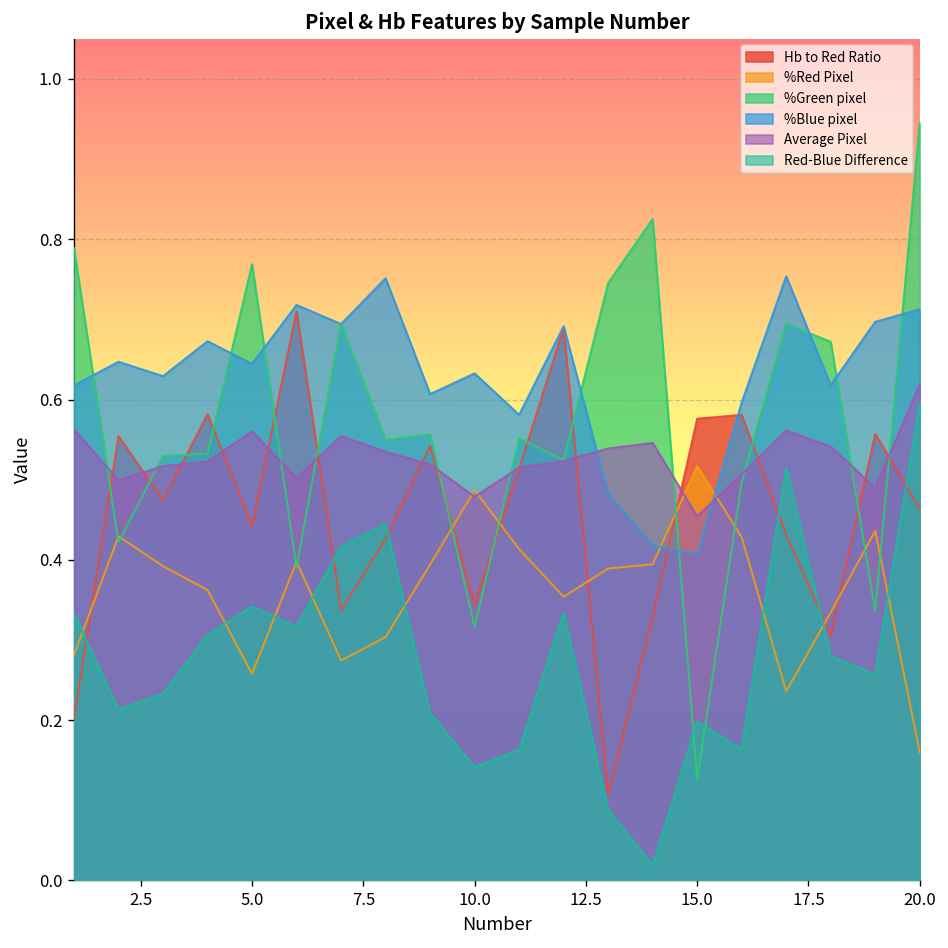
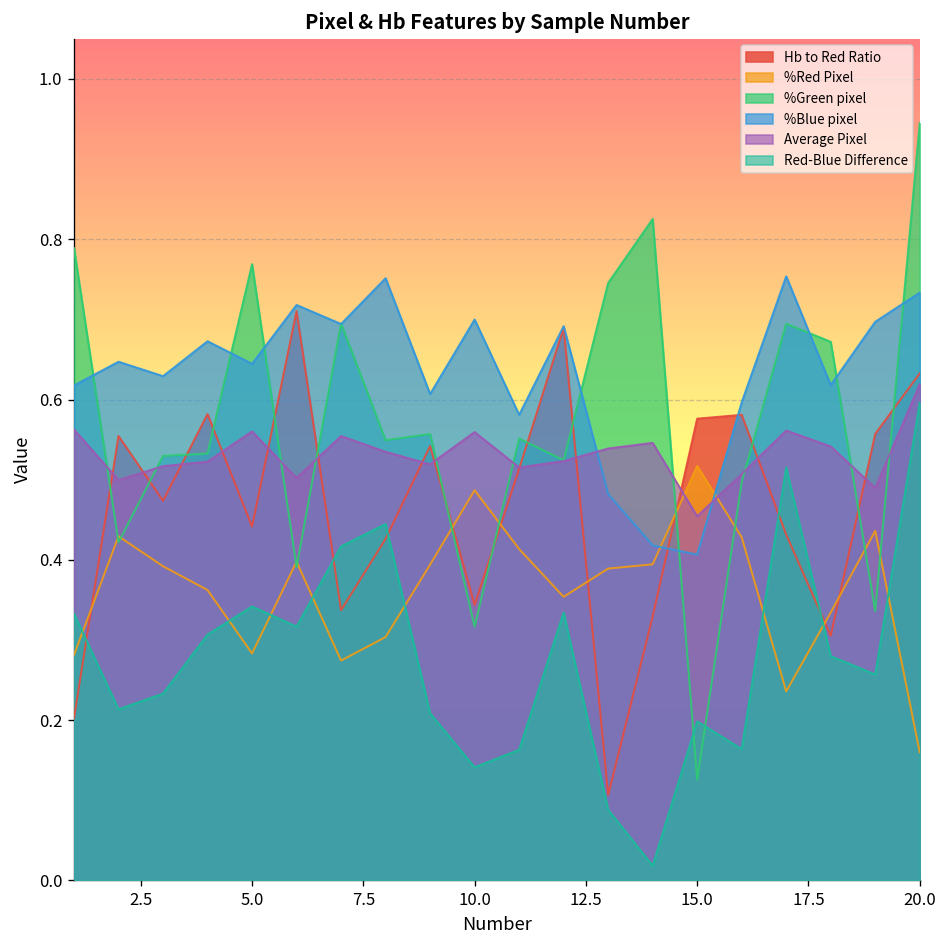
  {
    "Hb to Red Ratio": {
      "5.0": 0.44,
      "10.0": 0.34,
      "15.0": 0.58,
-     "20.0": 0.46
+     "20.0": 0.63
    },
    "%Red Pixel": {
-     "5.0": 0.26,
+     "5.0": 0.28,
      "10.0": 0.49,
      "15.0": 0.52,
      "20.0": 0.16
    },
    "%Blue pixel": {
      "5.0": 0.64,
-     "10.0": 0.63,
+     "10.0": 0.70,
      "15.0": 0.41,
-     "20.0": 0.71
+     "20.0": 0.73
    },
    "Average Pixel": {
      "5.0": 0.56,
-     "10.0": 0.48,
+     "10.0": 0.56,
      "15.0": 0.45,
      "20.0": 0.62
    }
  }
